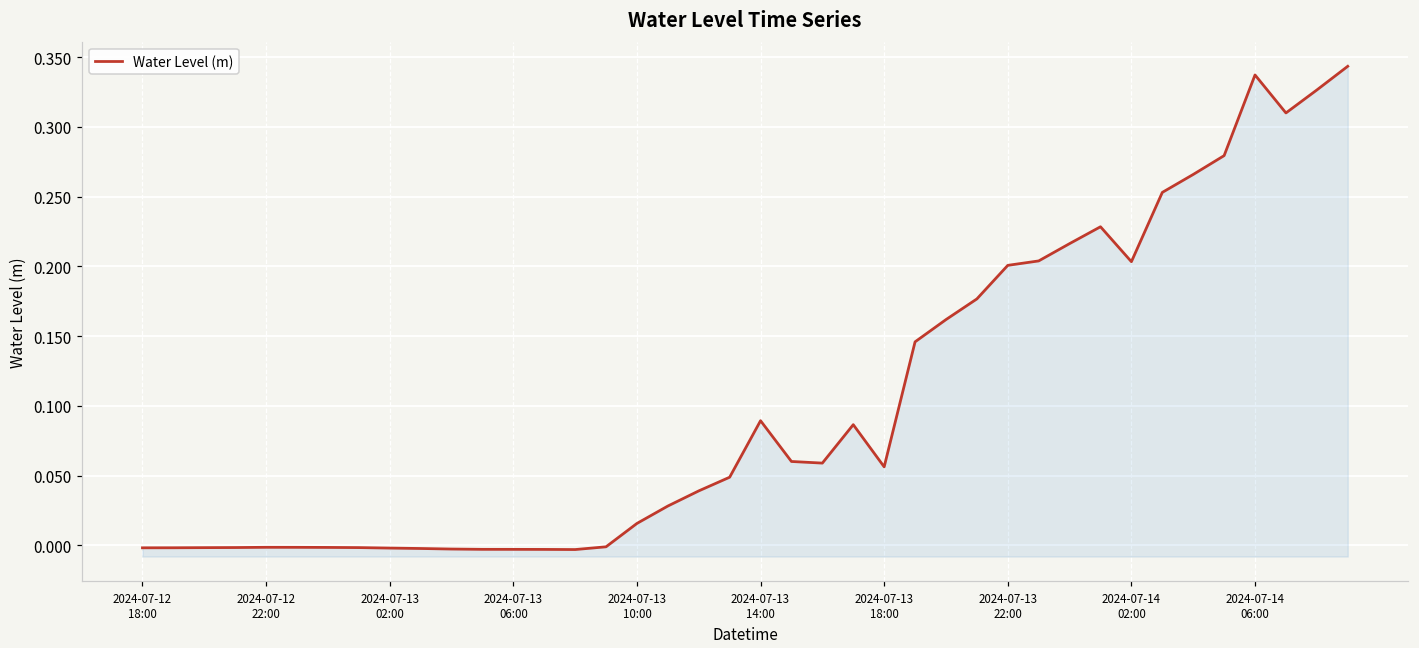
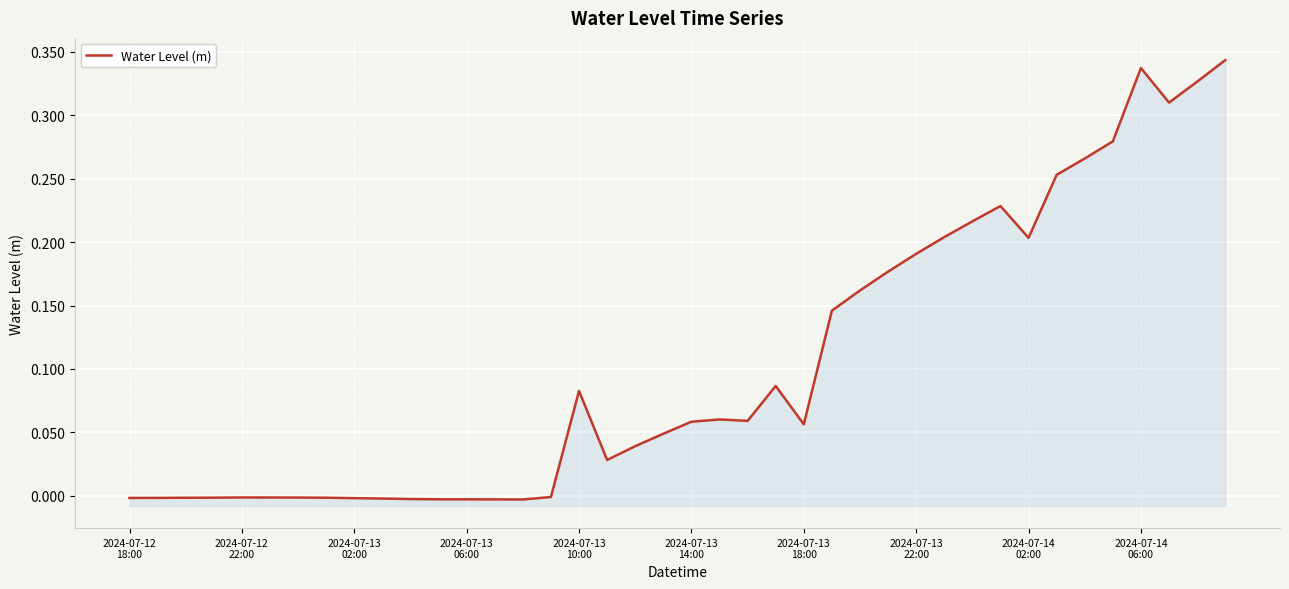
  {
    "2024-07-12 18:00": -0.002,
    "2024-07-12 22:00": -0.001,
    "2024-07-13 02:00": -0.002,
    "2024-07-13 06:00": -0.003,
-   "2024-07-13 10:00": 0.016,
-   "2024-07-13 14:00": 0.089,
+   "2024-07-13 10:00": 0.083,
+   "2024-07-13 14:00": 0.058,
    "2024-07-13 18:00": 0.056,
-   "2024-07-13 22:00": 0.201,
+   "2024-07-13 22:00": 0.191,
    "2024-07-14 02:00": 0.203,
    "2024-07-14 06:00": 0.337
  }
